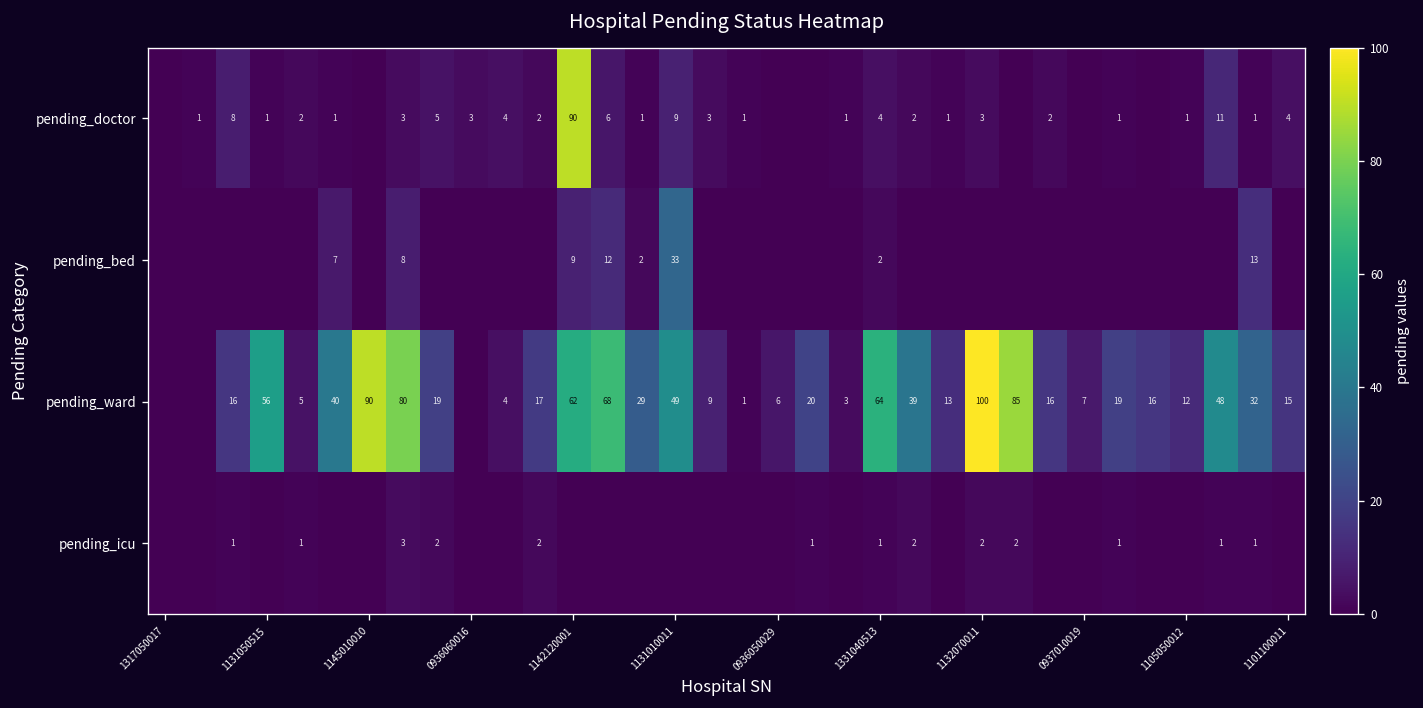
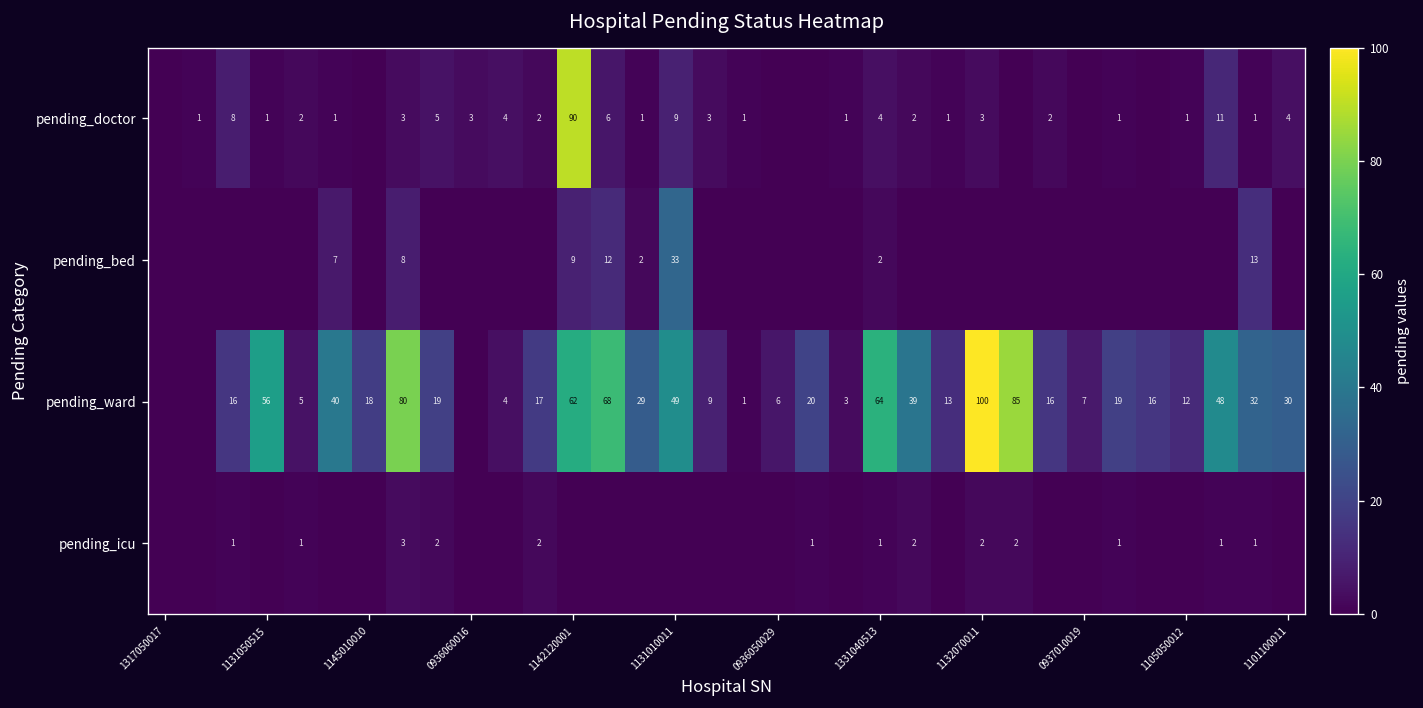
  {
    "pending_doctor": {
      "1131050515": 1,
      "0936060016": 3,
      "1142120001": 90,
      "1131010011": 9,
      "1331040513": 4,
      "1132070011": 3,
      "1105050012": 1,
      "1101100011": 4
    },
    "pending_bed": {
      "1142120001": 9,
      "1131010011": 33,
      "1331040513": 2
    },
    "pending_ward": {
      "1131050515": 56,
-     "1145010010": 90,
+     "1145010010": 18,
      "1142120001": 62,
      "1131010011": 49,
      "0936050029": 6,
      "1331040513": 64,
      "1132070011": 100,
      "0937010019": 7,
      "1105050012": 12,
-     "1101100011": 15
+     "1101100011": 30
    },
    "pending_icu": {
      "1331040513": 1,
      "1132070011": 2
    }
  }
